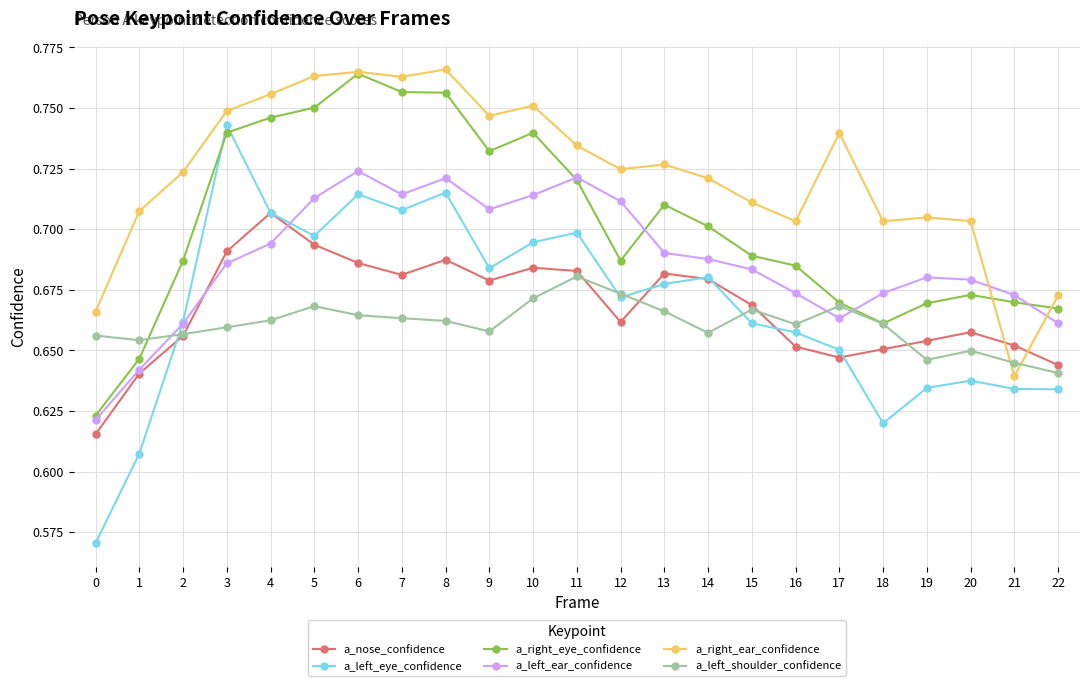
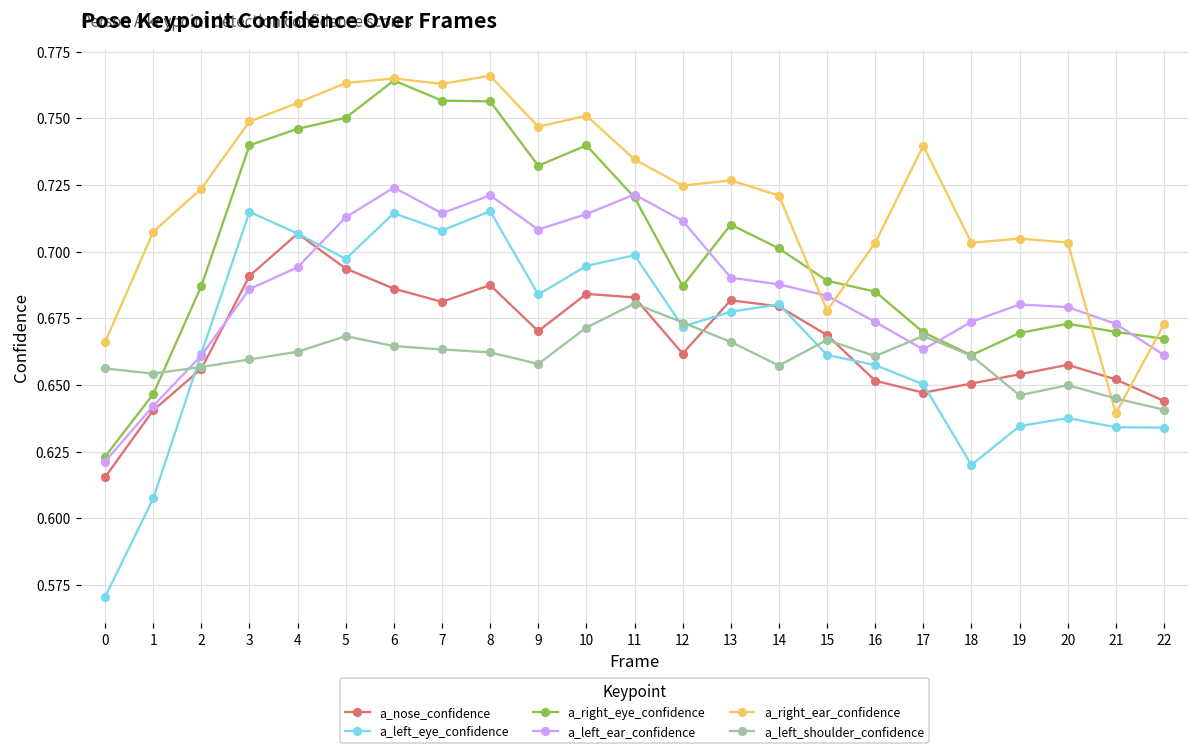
  {
    "a_nose_confidence": {
      "0": 0.615,
      "1": 0.640,
      "3": 0.691,
      "5": 0.694,
      "6": 0.686,
      "7": 0.681,
      "8": 0.687,
-     "9": 0.679,
+     "9": 0.670,
      "10": 0.684,
      "11": 0.683,
      "12": 0.662,
      "13": 0.682,
      "15": 0.669,
      "16": 0.652,
      "17": 0.647,
      "18": 0.651,
      "19": 0.654,
      "20": 0.658,
      "21": 0.652,
      "22": 0.644
    },
    "a_left_eye_confidence": {
      "0": 0.571,
      "1": 0.607,
-     "3": 0.743,
+     "3": 0.715,
      "5": 0.697,
      "6": 0.714,
      "7": 0.708,
      "8": 0.715,
      "9": 0.684,
      "10": 0.695,
      "11": 0.699,
      "12": 0.672,
      "13": 0.677,
      "15": 0.661,
      "16": 0.657,
      "17": 0.650,
      "18": 0.620,
      "19": 0.635,
      "20": 0.638,
      "21": 0.634,
      "22": 0.634
    },
    "a_right_eye_confidence": {
      "0": 0.623,
      "1": 0.647,
      "2": 0.687,
      "3": 0.740,
      "4": 0.746,
      "5": 0.750,
      "7": 0.757,
      "8": 0.756,
      "9": 0.732,
      "10": 0.740,
      "11": 0.720,
      "12": 0.687,
      "13": 0.710,
      "14": 0.701,
      "15": 0.689,
      "16": 0.685,
      "17": 0.670,
      "19": 0.669,
      "20": 0.673,
      "21": 0.670,
      "22": 0.667
    },
    "a_left_ear_confidence": {
      "0": 0.621,
      "1": 0.642,
      "3": 0.686,
      "4": 0.694,
      "5": 0.713,
      "6": 0.724,
      "7": 0.714,
      "8": 0.721,
      "9": 0.708,
      "10": 0.714,
      "11": 0.721,
      "12": 0.712,
      "13": 0.690,
      "14": 0.688,
      "15": 0.683,
      "16": 0.674,
      "17": 0.663,
      "18": 0.674,
      "19": 0.680,
      "20": 0.679,
      "21": 0.673,
      "22": 0.661
    },
    "a_right_ear_confidence": {
      "0": 0.666,
      "1": 0.707,
      "2": 0.724,
      "3": 0.749,
      "4": 0.756,
      "5": 0.763,
      "7": 0.763,
      "8": 0.766,
      "9": 0.747,
      "10": 0.751,
      "11": 0.735,
      "12": 0.725,
      "13": 0.727,
      "14": 0.721,
-     "15": 0.711,
+     "15": 0.678,
      "16": 0.703,
      "17": 0.740,
      "18": 0.703,
      "19": 0.705,
      "20": 0.703,
      "21": 0.639,
      "22": 0.673
    },
    "a_left_shoulder_confidence": {
      "0": 0.656,
      "1": 0.654,
      "3": 0.660,
      "4": 0.662,
      "5": 0.668,
      "6": 0.665,
      "7": 0.663,
      "8": 0.662,
      "9": 0.658,
      "10": 0.672,
      "11": 0.681,
      "12": 0.673,
      "13": 0.666,
      "14": 0.657,
      "15": 0.667,
      "16": 0.661,
      "17": 0.668,
      "19": 0.646,
      "20": 0.650,
      "21": 0.645,
      "22": 0.641
    }
  }
